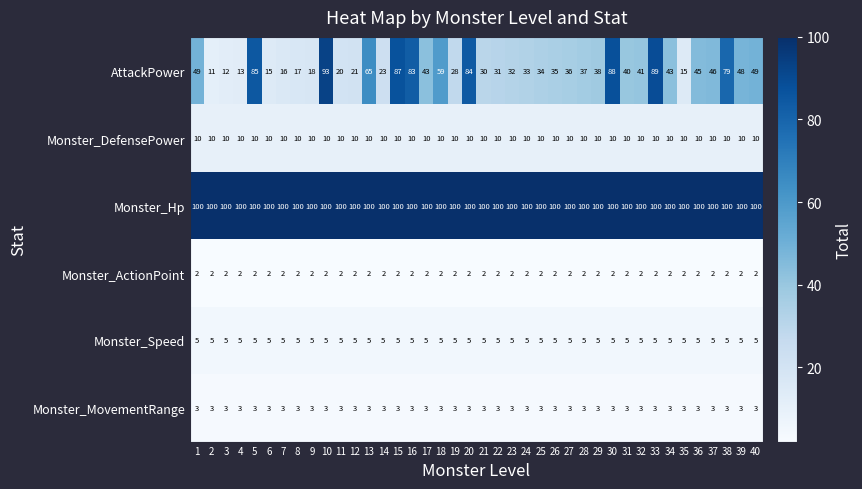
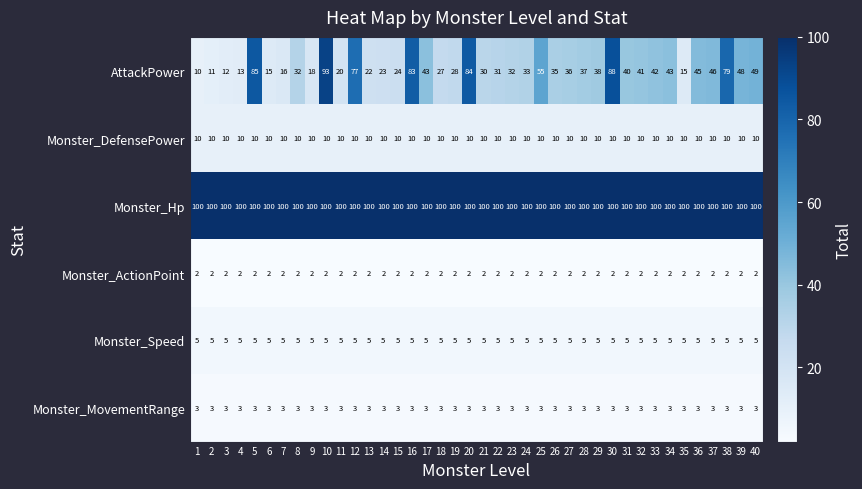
  {
    "AttackPower": {
-     "1": 49,
+     "1": 10,
      "2": 11,
      "3": 12,
      "4": 13,
      "5": 85,
      "6": 15,
      "7": 16,
-     "8": 17,
+     "8": 32,
      "9": 18,
      "10": 93,
      "11": 20,
-     "12": 21,
-     "13": 65,
+     "12": 77,
+     "13": 22,
      "14": 23,
-     "15": 87,
+     "15": 24,
      "16": 83,
      "17": 43,
-     "18": 59,
+     "18": 27,
      "19": 28,
      "20": 84,
      "21": 30,
      "22": 31,
      "23": 32,
      "24": 33,
-     "25": 34,
+     "25": 55,
      "26": 35,
      "27": 36,
      "28": 37,
      "29": 38,
      "30": 88,
      "31": 40,
      "32": 41,
-     "33": 89,
+     "33": 42,
      "34": 43,
      "35": 15,
      "36": 45,
      "37": 46,
      "38": 79,
      "39": 48,
      "40": 49
    }
  }
